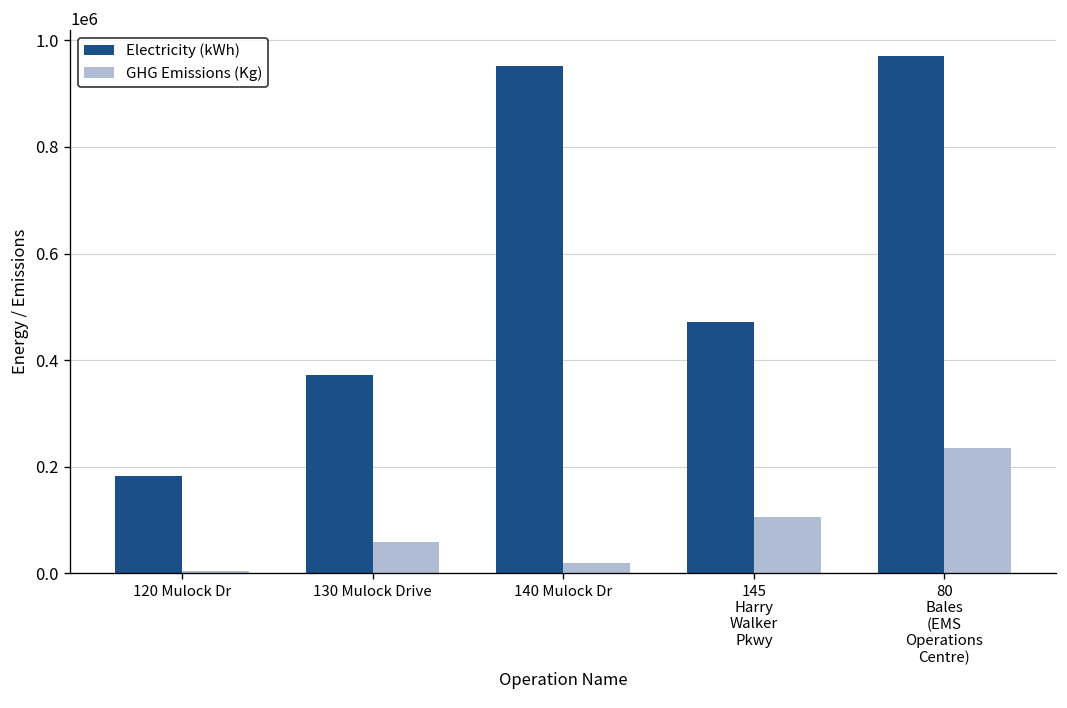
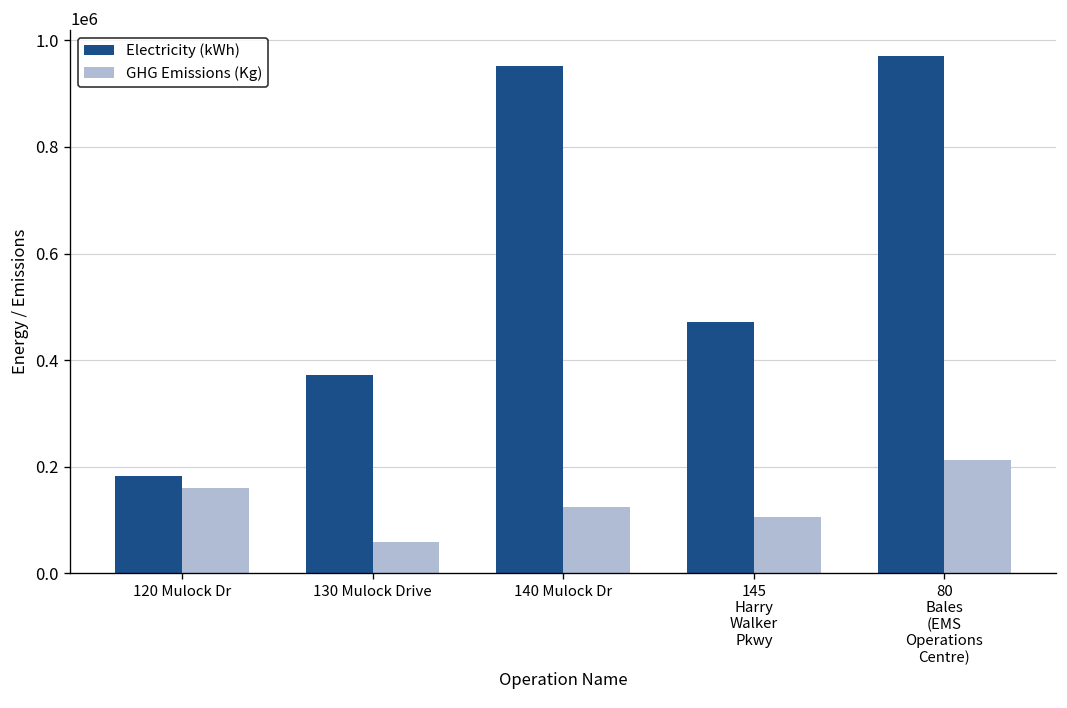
  {
    "Electricity (kWh)": {
      "120 Mulock Dr": 180000,
      "130 Mulock Drive": 370000,
      "140 Mulock Dr": 950000,
      "145 Harry Walker Pkwy": 470000,
      "80 Bales (EMS Operations Centre)": 970000
    },
    "GHG Emissions (Kg)": {
-     "120 Mulock Dr": 0,
+     "120 Mulock Dr": 160000,
      "130 Mulock Drive": 60000,
-     "140 Mulock Dr": 20000,
+     "140 Mulock Dr": 120000,
      "145 Harry Walker Pkwy": 100000,
-     "80 Bales (EMS Operations Centre)": 230000
+     "80 Bales (EMS Operations Centre)": 210000
    }
  }
